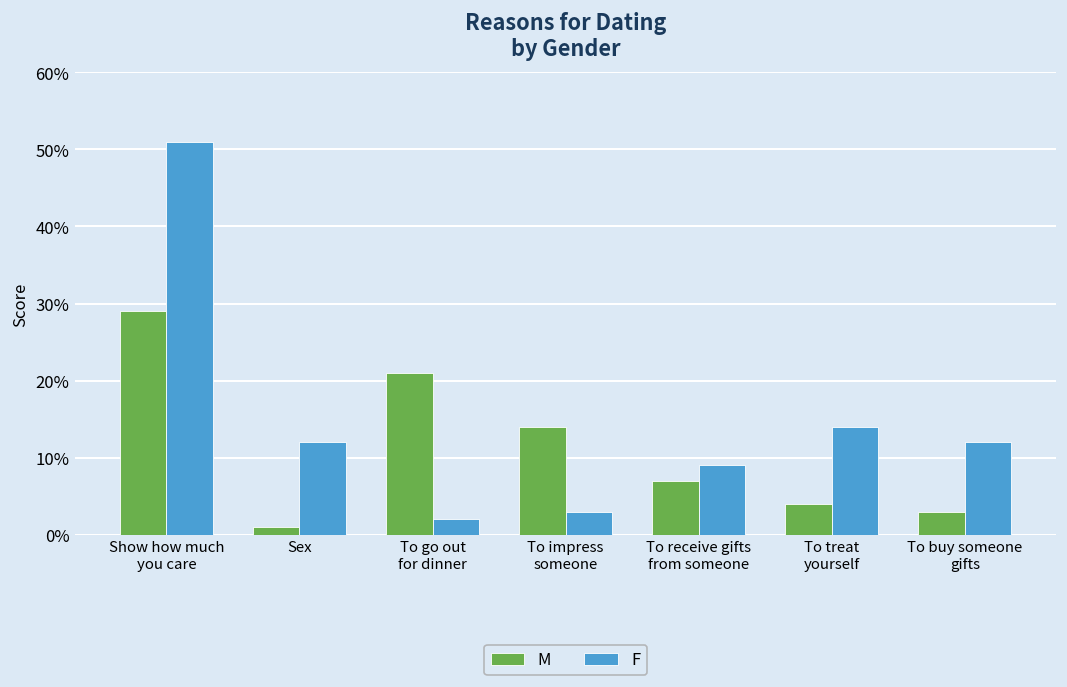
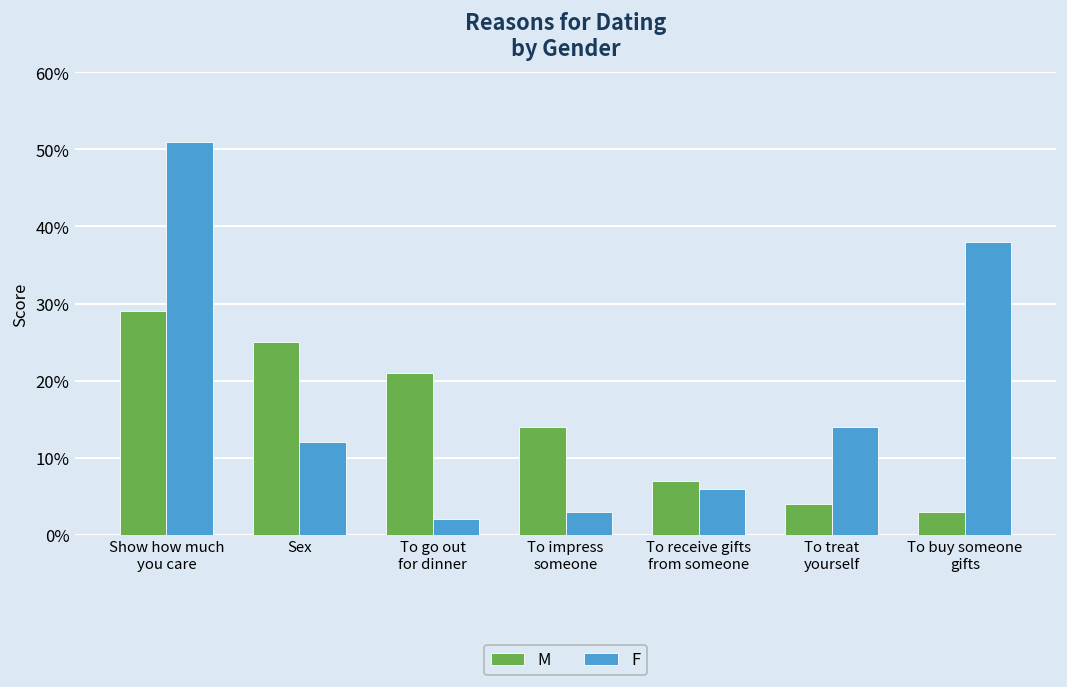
  {
    "M": {
      "Show how much you care": "29%",
-     "Sex": "1%",
+     "Sex": "25%",
      "To go out for dinner": "21%",
      "To impress someone": "14%",
      "To receive gifts from someone": "7%",
      "To treat yourself": "4%",
      "To buy someone gifts": "3%"
    },
    "F": {
      "Show how much you care": "51%",
      "Sex": "12%",
      "To go out for dinner": "2%",
      "To impress someone": "3%",
-     "To receive gifts from someone": "9%",
+     "To receive gifts from someone": "6%",
      "To treat yourself": "14%",
-     "To buy someone gifts": "12%"
+     "To buy someone gifts": "38%"
    }
  }
